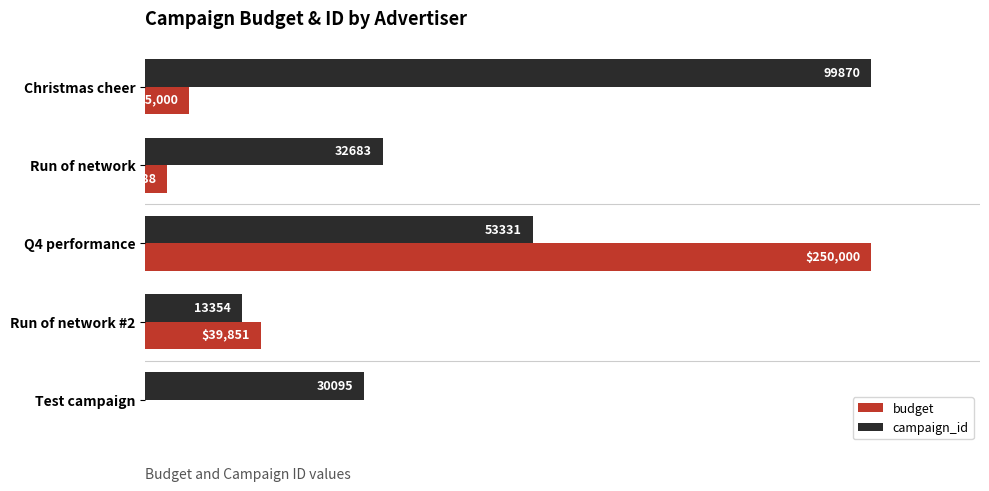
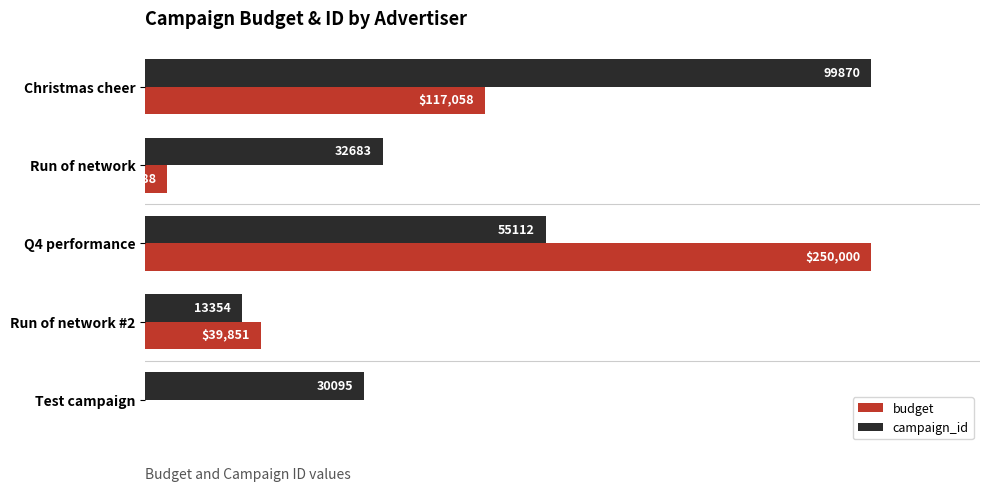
  {
    "budget": {
-     "Christmas cheer": "$15,000"
+     "Christmas cheer": "$117,058"
    },
    "campaign_id": {
-     "Q4 performance": "53331"
+     "Q4 performance": "55112"
    }
  }
